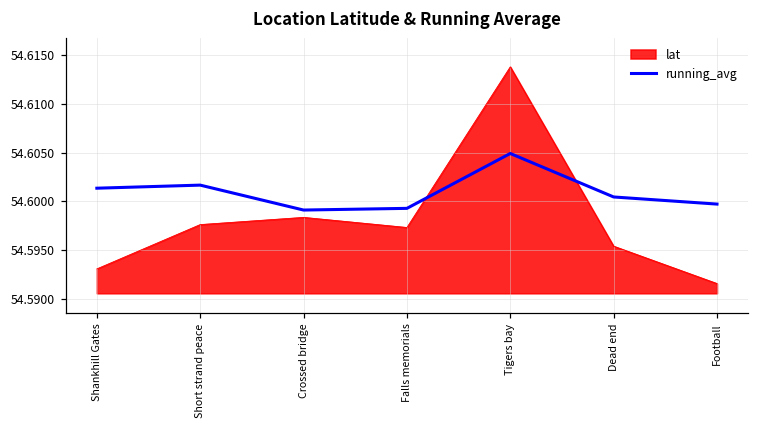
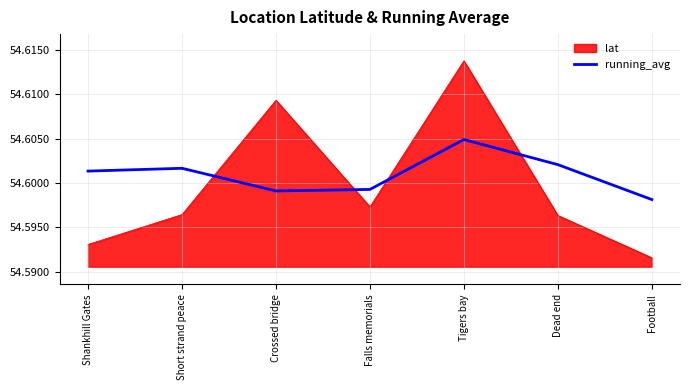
  {
    "lat": {
      "Shankhill Gates": 54.593,
-     "Short strand peace": 54.598,
-     "Crossed bridge": 54.598,
+     "Short strand peace": 54.596,
+     "Crossed bridge": 54.609,
      "Falls memorials": 54.597,
      "Tigers bay": 54.614,
-     "Dead end": 54.595,
+     "Dead end": 54.596,
      "Football": 54.592
    },
    "running_avg": {
      "Shankhill Gates": 54.601,
      "Short strand peace": 54.602,
      "Crossed bridge": 54.599,
      "Falls memorials": 54.599,
      "Tigers bay": 54.605,
-     "Dead end": 54.600,
-     "Football": 54.600
+     "Dead end": 54.602,
+     "Football": 54.598
    }
  }
